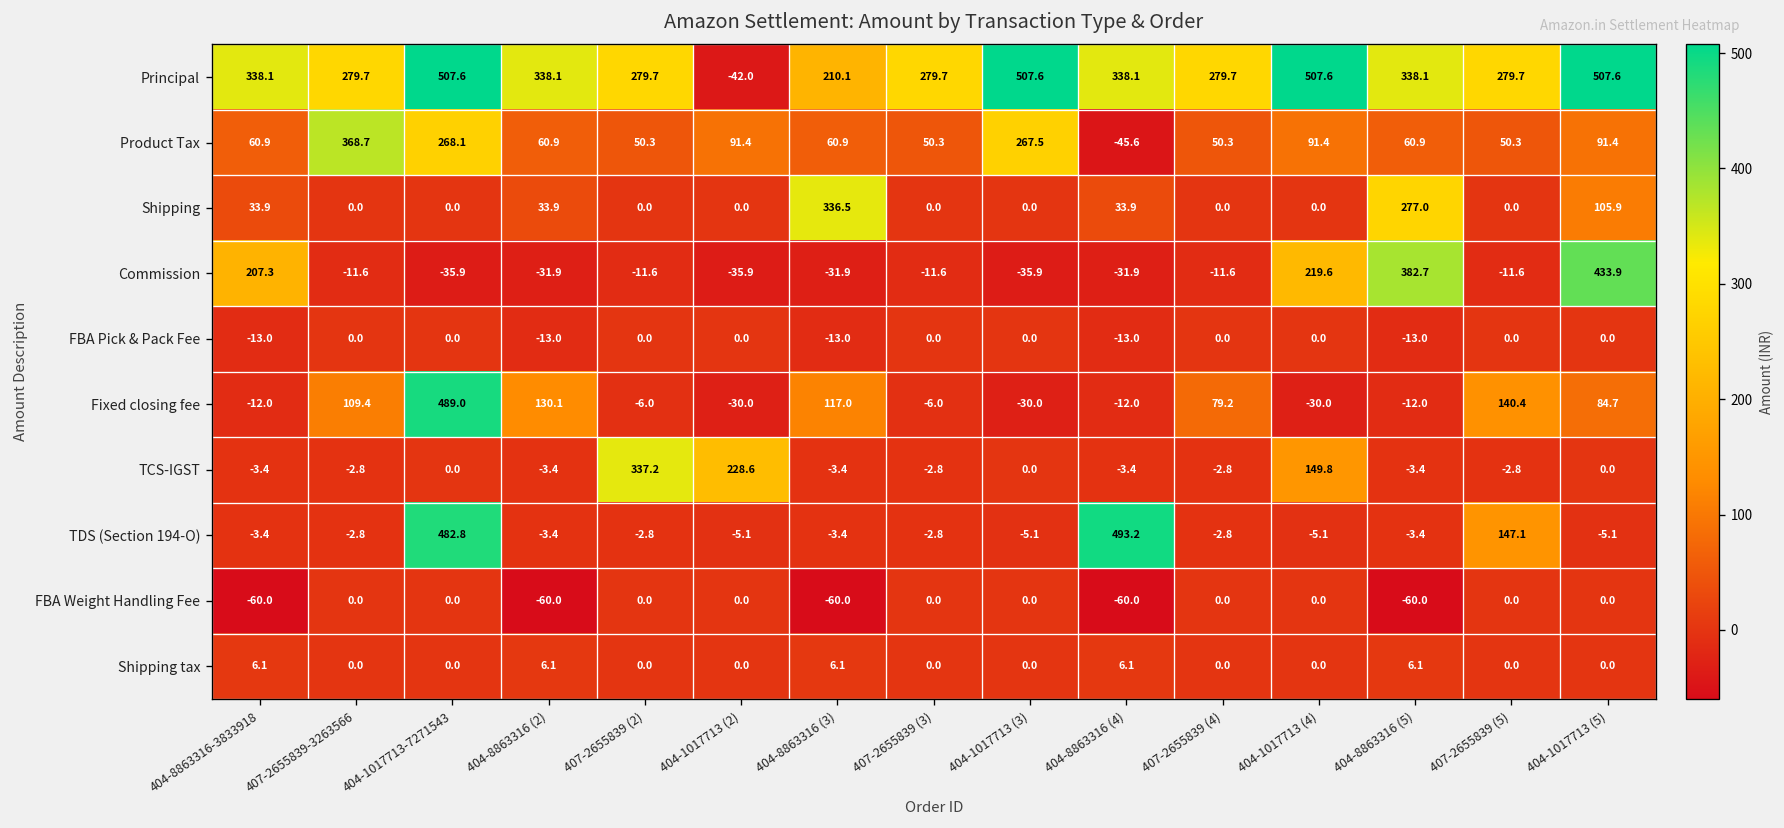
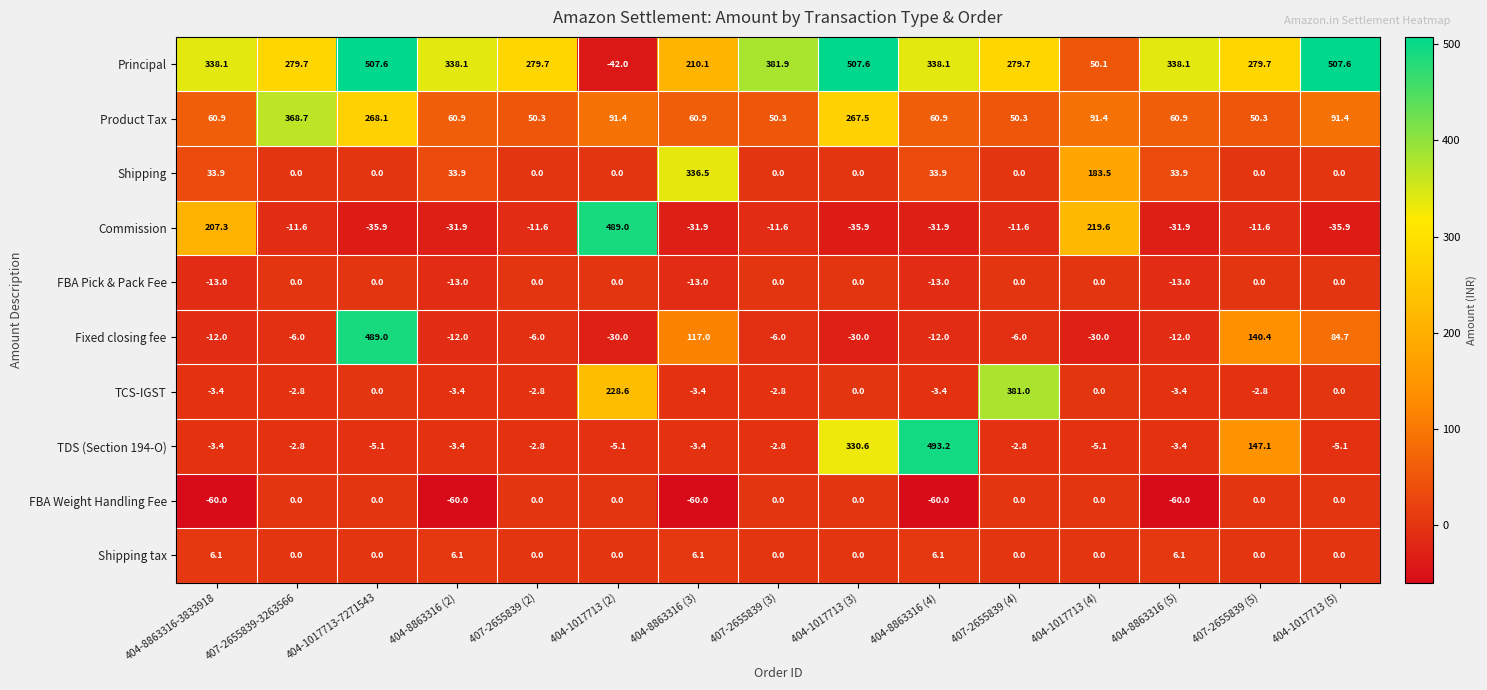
  {
    "Principal": {
      "404-8863316-3833918": 338.1,
      "407-2655839-3263566": 279.7,
      "404-1017713-7271543": 507.6,
      "404-8863316 (2)": 338.1,
      "407-2655839 (2)": 279.7,
      "404-1017713 (2)": -42.0,
      "404-8863316 (3)": 210.1,
-     "407-2655839 (3)": 279.7,
+     "407-2655839 (3)": 381.9,
      "404-1017713 (3)": 507.6,
      "404-8863316 (4)": 338.1,
      "407-2655839 (4)": 279.7,
-     "404-1017713 (4)": 507.6,
+     "404-1017713 (4)": 50.1,
      "404-8863316 (5)": 338.1,
      "407-2655839 (5)": 279.7,
      "404-1017713 (5)": 507.6
    },
    "Product Tax": {
      "404-8863316-3833918": 60.9,
      "407-2655839-3263566": 368.7,
      "404-1017713-7271543": 268.1,
      "404-8863316 (2)": 60.9,
      "407-2655839 (2)": 50.3,
      "404-1017713 (2)": 91.4,
      "404-8863316 (3)": 60.9,
      "407-2655839 (3)": 50.3,
      "404-1017713 (3)": 267.5,
-     "404-8863316 (4)": -45.6,
+     "404-8863316 (4)": 60.9,
      "407-2655839 (4)": 50.3,
      "404-1017713 (4)": 91.4,
      "404-8863316 (5)": 60.9,
      "407-2655839 (5)": 50.3,
      "404-1017713 (5)": 91.4
    },
    "Shipping": {
      "404-8863316-3833918": 33.9,
      "407-2655839-3263566": 0.0,
      "404-1017713-7271543": 0.0,
      "404-8863316 (2)": 33.9,
      "407-2655839 (2)": 0.0,
      "404-1017713 (2)": 0.0,
      "404-8863316 (3)": 336.5,
      "407-2655839 (3)": 0.0,
      "404-1017713 (3)": 0.0,
      "404-8863316 (4)": 33.9,
      "407-2655839 (4)": 0.0,
-     "404-1017713 (4)": 0.0,
-     "404-8863316 (5)": 277.0,
+     "404-1017713 (4)": 183.5,
+     "404-8863316 (5)": 33.9,
      "407-2655839 (5)": 0.0,
-     "404-1017713 (5)": 105.9
+     "404-1017713 (5)": 0.0
    },
    "Commission": {
      "404-8863316-3833918": 207.3,
      "407-2655839-3263566": -11.6,
      "404-1017713-7271543": -35.9,
      "404-8863316 (2)": -31.9,
      "407-2655839 (2)": -11.6,
-     "404-1017713 (2)": -35.9,
+     "404-1017713 (2)": 489.0,
      "404-8863316 (3)": -31.9,
      "407-2655839 (3)": -11.6,
      "404-1017713 (3)": -35.9,
      "404-8863316 (4)": -31.9,
      "407-2655839 (4)": -11.6,
      "404-1017713 (4)": 219.6,
-     "404-8863316 (5)": 382.7,
+     "404-8863316 (5)": -31.9,
      "407-2655839 (5)": -11.6,
-     "404-1017713 (5)": 433.9
+     "404-1017713 (5)": -35.9
    },
    "FBA Pick & Pack Fee": {
      "404-8863316-3833918": -13.0,
      "407-2655839-3263566": 0.0,
      "404-1017713-7271543": 0.0,
      "404-8863316 (2)": -13.0,
      "407-2655839 (2)": 0.0,
      "404-1017713 (2)": 0.0,
      "404-8863316 (3)": -13.0,
      "407-2655839 (3)": 0.0,
      "404-1017713 (3)": 0.0,
      "404-8863316 (4)": -13.0,
      "407-2655839 (4)": 0.0,
      "404-1017713 (4)": 0.0,
      "404-8863316 (5)": -13.0,
      "407-2655839 (5)": 0.0,
      "404-1017713 (5)": 0.0
    },
    "Fixed closing fee": {
      "404-8863316-3833918": -12.0,
-     "407-2655839-3263566": 109.4,
+     "407-2655839-3263566": -6.0,
      "404-1017713-7271543": 489.0,
-     "404-8863316 (2)": 130.1,
+     "404-8863316 (2)": -12.0,
      "407-2655839 (2)": -6.0,
      "404-1017713 (2)": -30.0,
      "404-8863316 (3)": 117.0,
      "407-2655839 (3)": -6.0,
      "404-1017713 (3)": -30.0,
      "404-8863316 (4)": -12.0,
-     "407-2655839 (4)": 79.2,
+     "407-2655839 (4)": -6.0,
      "404-1017713 (4)": -30.0,
      "404-8863316 (5)": -12.0,
      "407-2655839 (5)": 140.4,
      "404-1017713 (5)": 84.7
    },
    "TCS-IGST": {
      "404-8863316-3833918": -3.4,
      "407-2655839-3263566": -2.8,
      "404-1017713-7271543": 0.0,
      "404-8863316 (2)": -3.4,
-     "407-2655839 (2)": 337.2,
+     "407-2655839 (2)": -2.8,
      "404-1017713 (2)": 228.6,
      "404-8863316 (3)": -3.4,
      "407-2655839 (3)": -2.8,
      "404-1017713 (3)": 0.0,
      "404-8863316 (4)": -3.4,
-     "407-2655839 (4)": -2.8,
-     "404-1017713 (4)": 149.8,
+     "407-2655839 (4)": 381.0,
+     "404-1017713 (4)": 0.0,
      "404-8863316 (5)": -3.4,
      "407-2655839 (5)": -2.8,
      "404-1017713 (5)": 0.0
    },
    "TDS (Section 194-O)": {
      "404-8863316-3833918": -3.4,
      "407-2655839-3263566": -2.8,
-     "404-1017713-7271543": 482.8,
+     "404-1017713-7271543": -5.1,
      "404-8863316 (2)": -3.4,
      "407-2655839 (2)": -2.8,
      "404-1017713 (2)": -5.1,
      "404-8863316 (3)": -3.4,
      "407-2655839 (3)": -2.8,
-     "404-1017713 (3)": -5.1,
+     "404-1017713 (3)": 330.6,
      "404-8863316 (4)": 493.2,
      "407-2655839 (4)": -2.8,
      "404-1017713 (4)": -5.1,
      "404-8863316 (5)": -3.4,
      "407-2655839 (5)": 147.1,
      "404-1017713 (5)": -5.1
    },
    "FBA Weight Handling Fee": {
      "404-8863316-3833918": -60.0,
      "407-2655839-3263566": 0.0,
      "404-1017713-7271543": 0.0,
      "404-8863316 (2)": -60.0,
      "407-2655839 (2)": 0.0,
      "404-1017713 (2)": 0.0,
      "404-8863316 (3)": -60.0,
      "407-2655839 (3)": 0.0,
      "404-1017713 (3)": 0.0,
      "404-8863316 (4)": -60.0,
      "407-2655839 (4)": 0.0,
      "404-1017713 (4)": 0.0,
      "404-8863316 (5)": -60.0,
      "407-2655839 (5)": 0.0,
      "404-1017713 (5)": 0.0
    },
    "Shipping tax": {
      "404-8863316-3833918": 6.1,
      "407-2655839-3263566": 0.0,
      "404-1017713-7271543": 0.0,
      "404-8863316 (2)": 6.1,
      "407-2655839 (2)": 0.0,
      "404-1017713 (2)": 0.0,
      "404-8863316 (3)": 6.1,
      "407-2655839 (3)": 0.0,
      "404-1017713 (3)": 0.0,
      "404-8863316 (4)": 6.1,
      "407-2655839 (4)": 0.0,
      "404-1017713 (4)": 0.0,
      "404-8863316 (5)": 6.1,
      "407-2655839 (5)": 0.0,
      "404-1017713 (5)": 0.0
    }
  }
